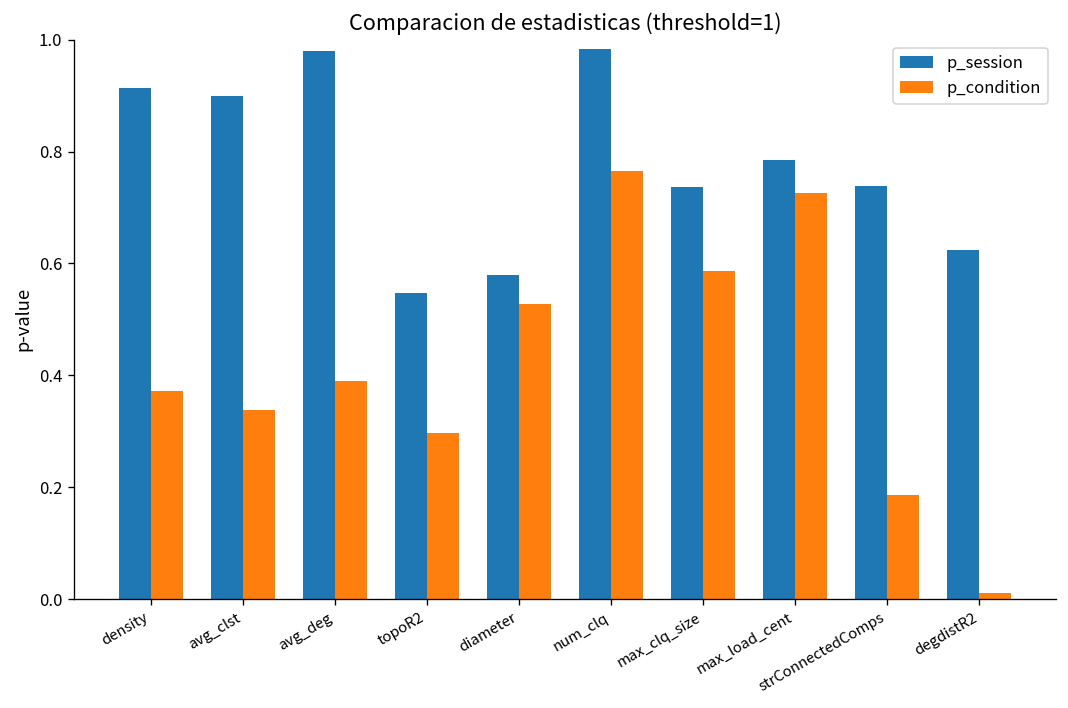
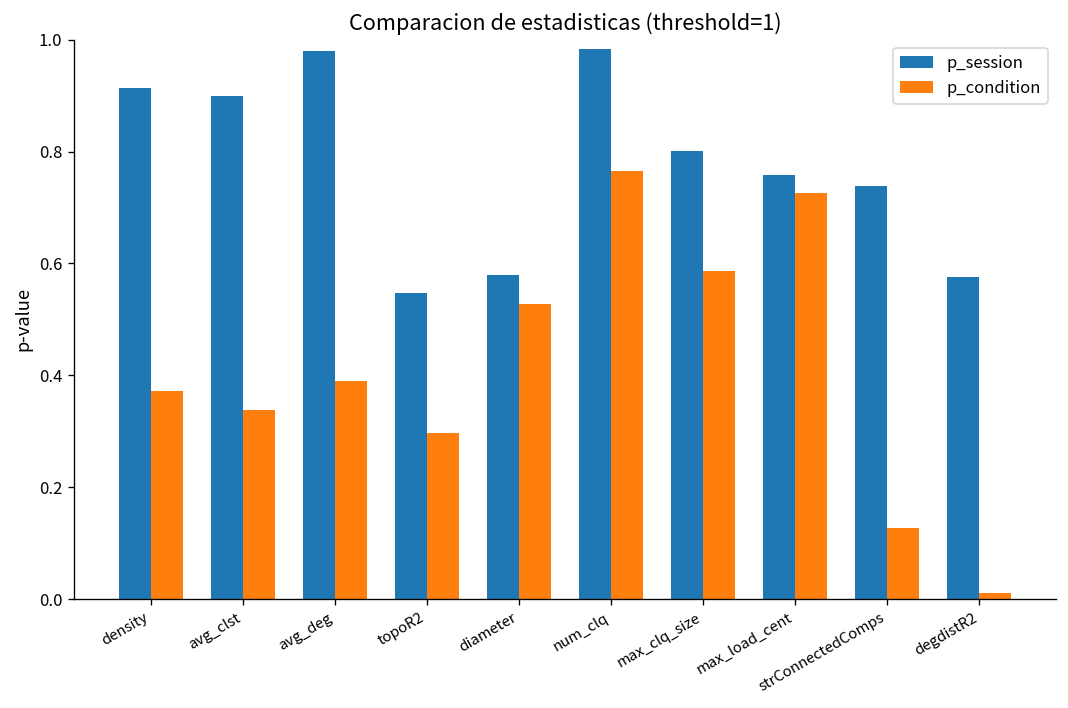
  {
    "p_session": {
      "density": 0.91,
      "avg_clst": 0.90,
      "avg_deg": 0.98,
      "topoR2": 0.55,
      "diameter": 0.58,
      "num_clq": 0.98,
-     "max_clq_size": 0.74,
-     "max_load_cent": 0.78,
+     "max_clq_size": 0.80,
+     "max_load_cent": 0.76,
      "strConnectedComps": 0.74,
-     "degdistR2": 0.62
+     "degdistR2": 0.58
    },
    "p_condition": {
      "density": 0.37,
      "avg_clst": 0.34,
      "avg_deg": 0.39,
      "topoR2": 0.30,
      "diameter": 0.53,
      "num_clq": 0.76,
      "max_clq_size": 0.59,
      "max_load_cent": 0.73,
-     "strConnectedComps": 0.19,
+     "strConnectedComps": 0.13,
      "degdistR2": 0.01
    }
  }
